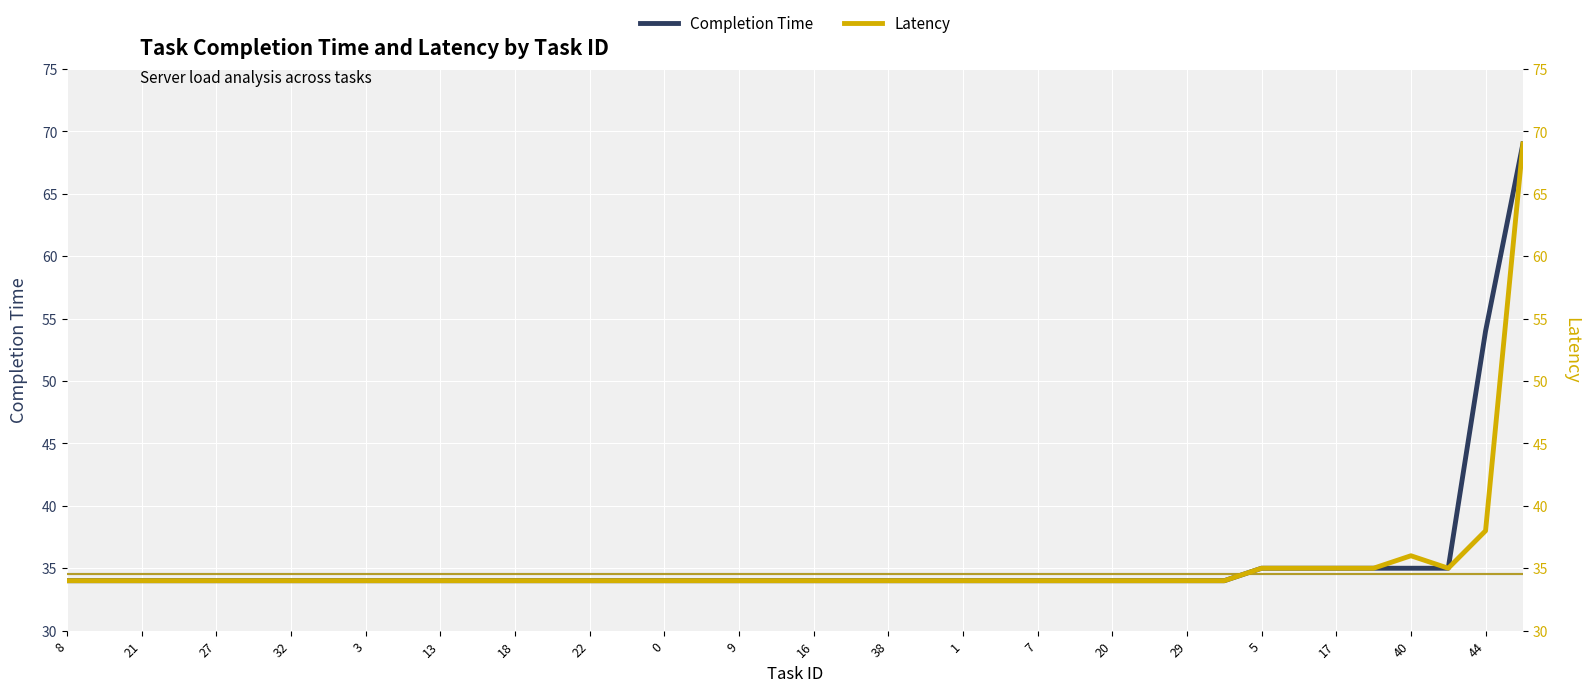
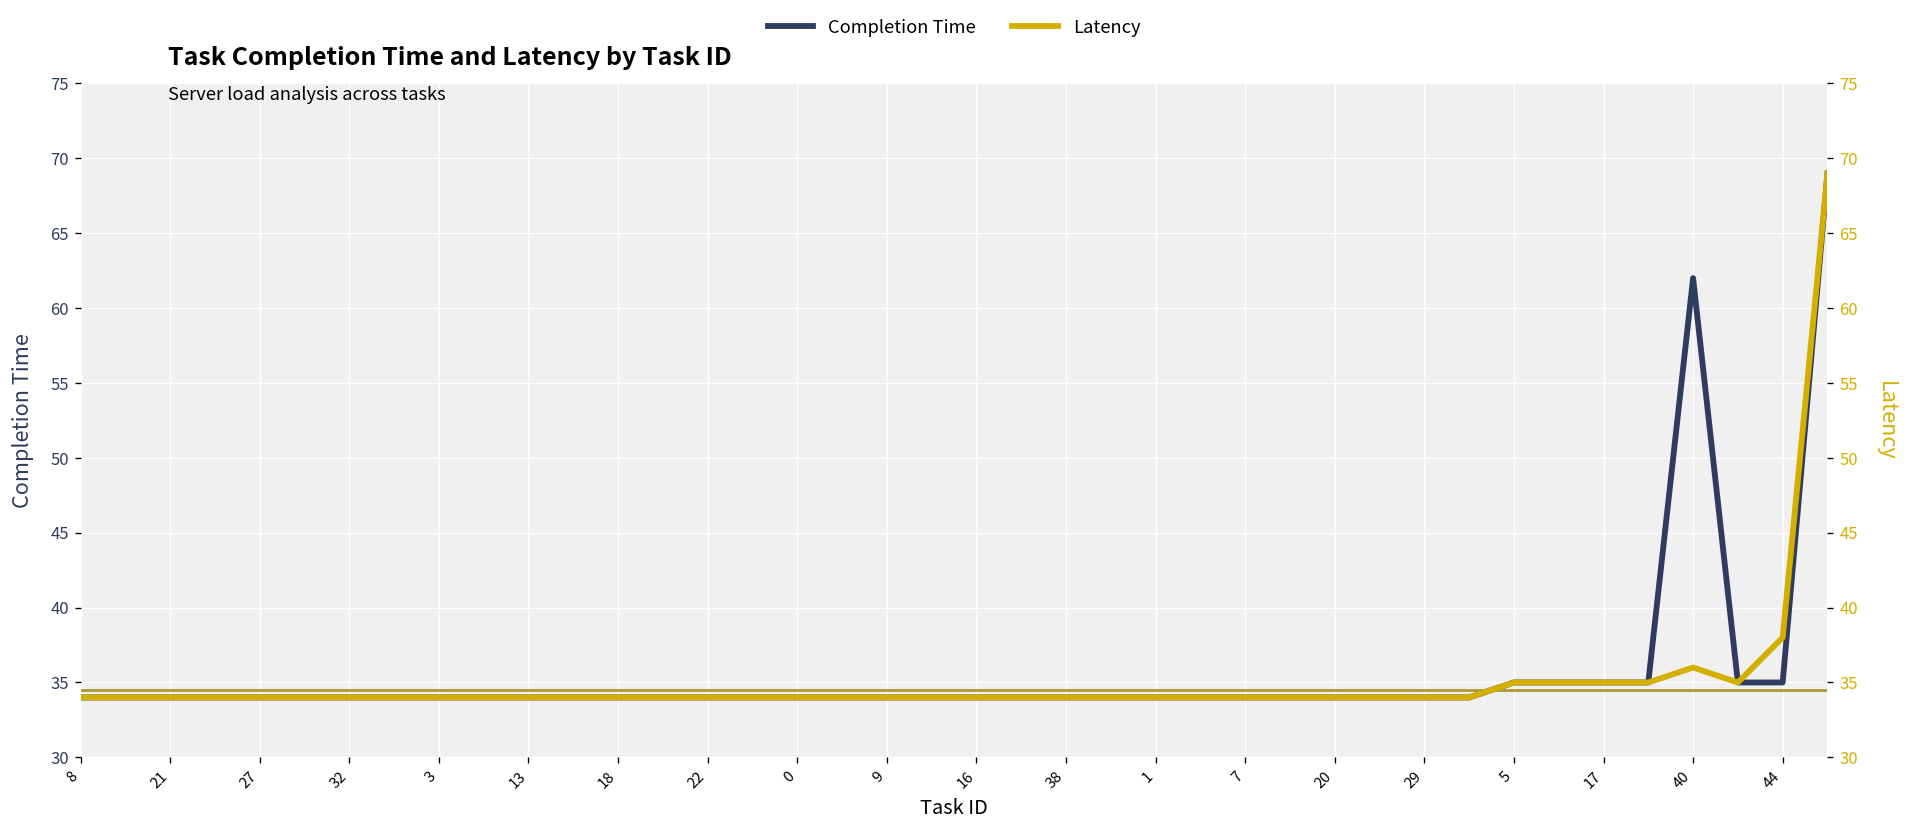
  {
    "Completion Time": {
      "8": 34,
      "32": 34,
      "18": 34,
      "22": 34,
      "0": 34,
      "16": 34,
      "38": 34,
      "20": 34,
-     "40": 35,
-     "44": 54
+     "40": 62,
+     "44": 35
    },
    "Latency": {
      "8": 34.0,
      "32": 34.0,
      "18": 34.0,
      "22": 34.0,
      "0": 34.0,
      "16": 34.0,
      "38": 34.0,
      "20": 34.0,
      "40": 36.0,
      "44": 38.0
    }
  }
